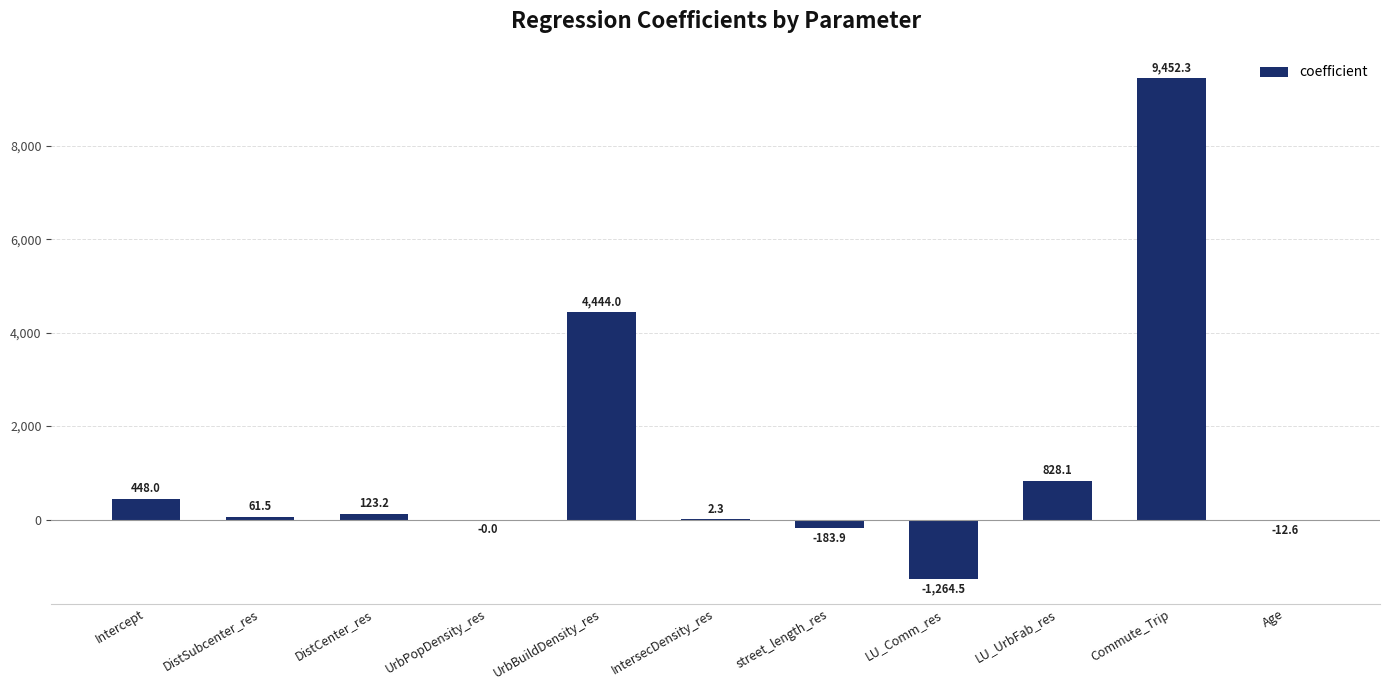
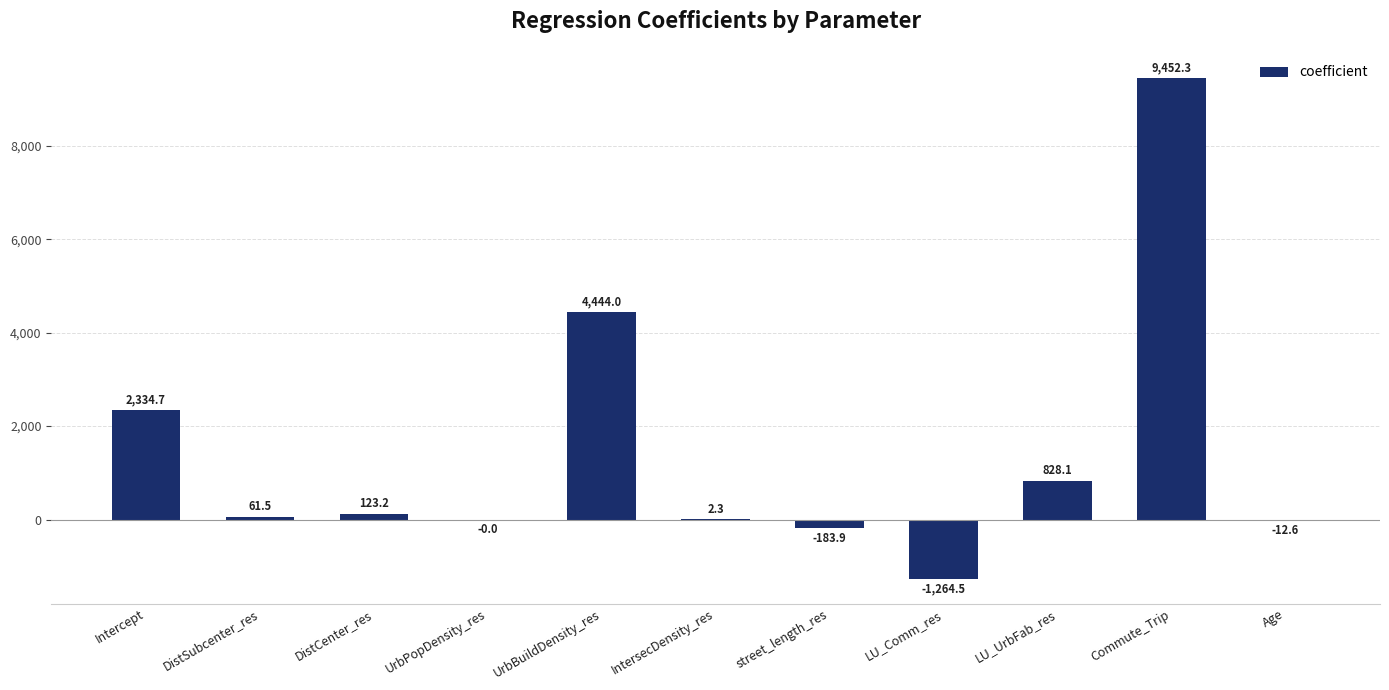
  {
-   "Intercept": "448.0",
+   "Intercept": "2,334.7",
    "DistSubcenter_res": "61.5",
    "DistCenter_res": "123.2",
    "UrbPopDensity_res": "-0.0",
    "UrbBuildDensity_res": "4,444.0",
    "IntersecDensity_res": "2.3",
    "street_length_res": "-183.9",
    "LU_Comm_res": "-1,264.5",
    "LU_UrbFab_res": "828.1",
    "Commute_Trip": "9,452.3",
    "Age": "-12.6"
  }
